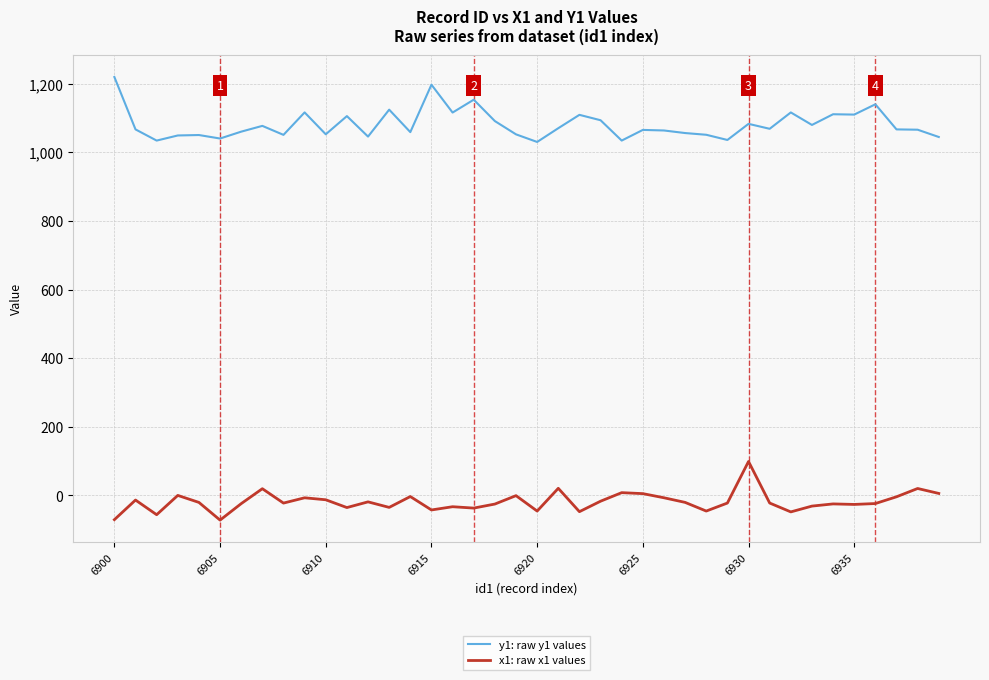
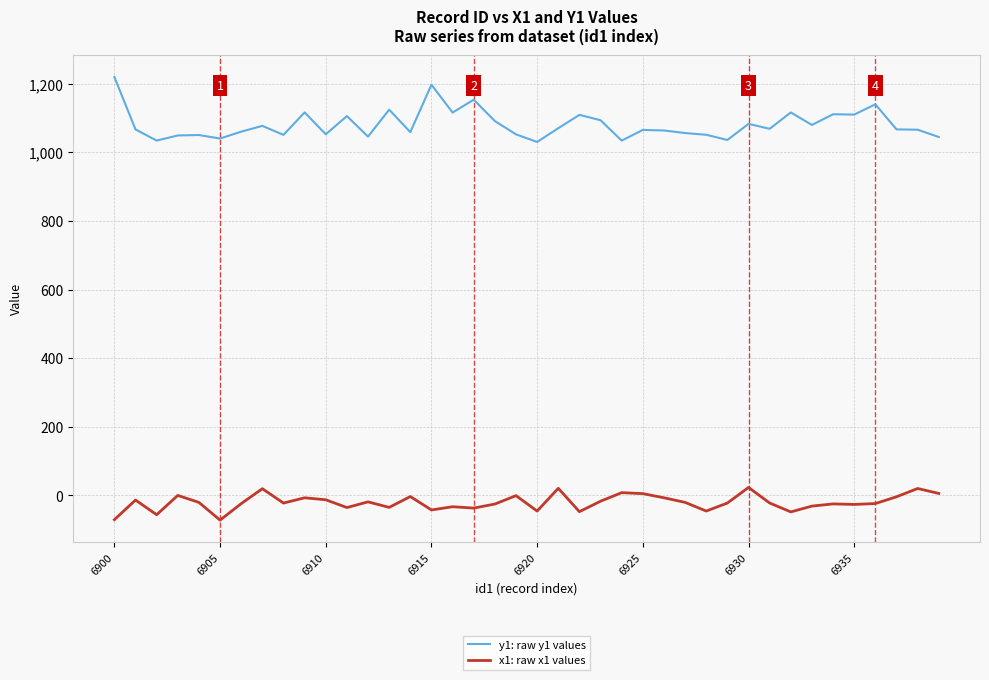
  {
    "y1: raw y1 values": {
      "6900": "1,220",
      "6905": "1,040",
      "6910": "1,050",
      "6915": "1,200",
      "6920": "1,030",
      "6925": "1,070",
      "6930": "1,080",
      "6935": "1,110"
    },
    "x1: raw x1 values": {
      "6900": "-70",
      "6905": "-70",
      "6910": "-10",
      "6915": "-40",
      "6920": "-50",
      "6925": "10",
-     "6930": "100",
+     "6930": "20",
      "6935": "-30"
    }
  }
